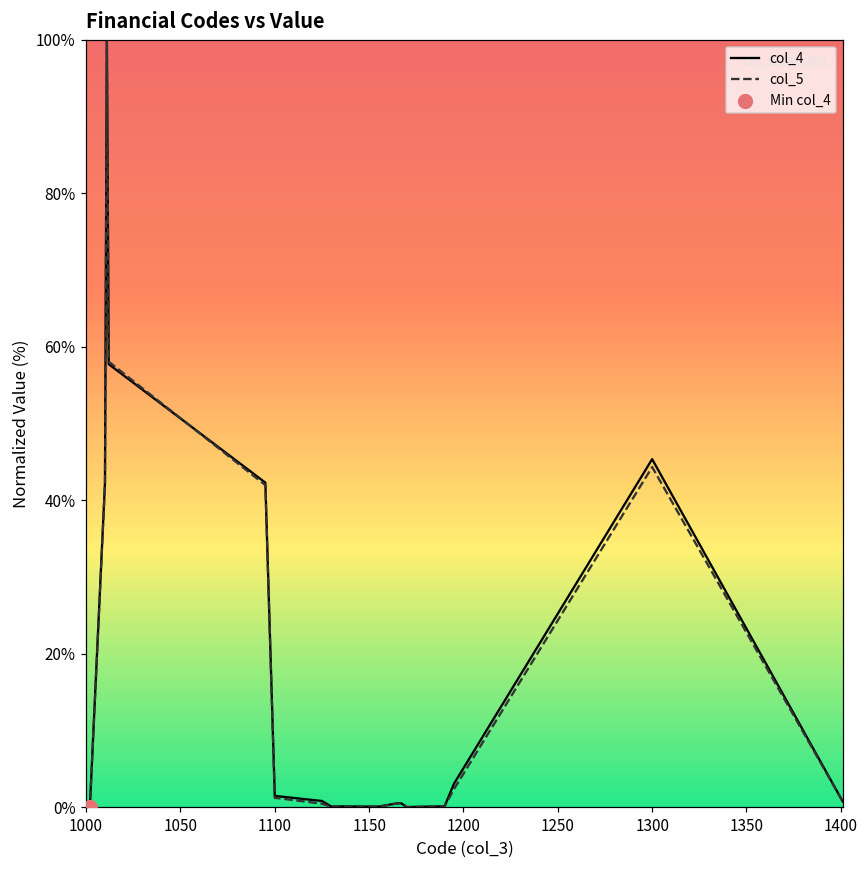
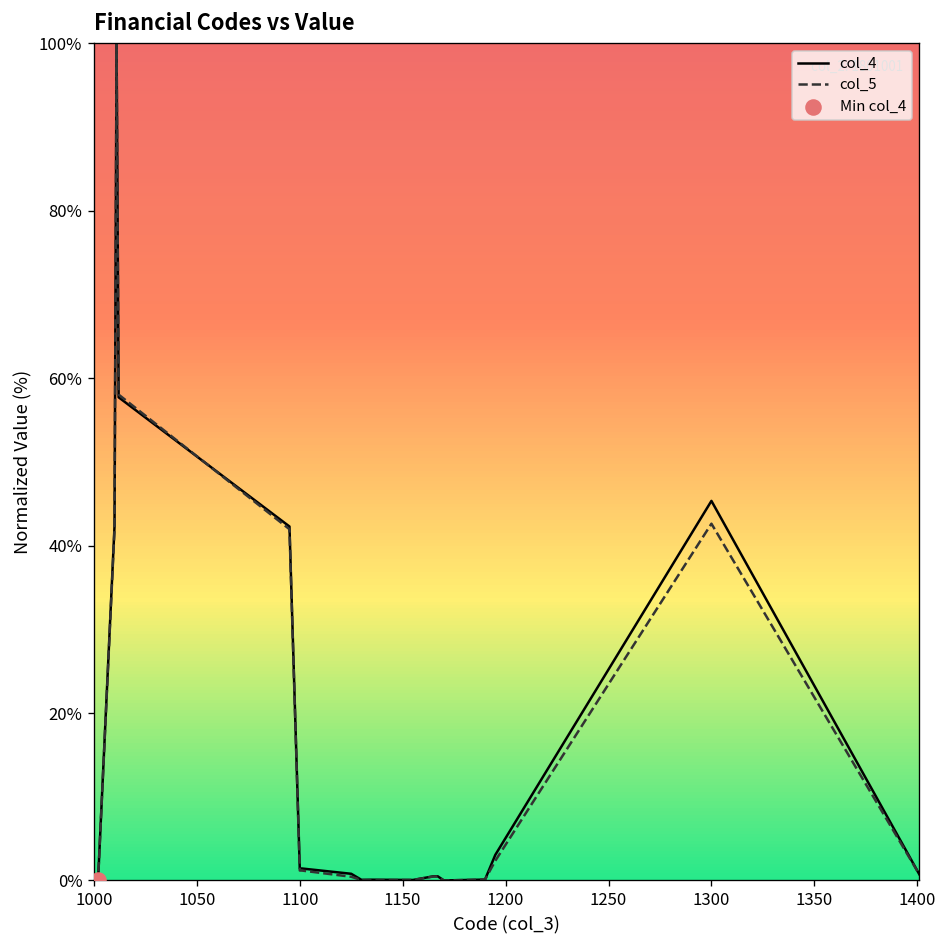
  {
    "col_4": {
      "1300": "45%"
    },
    "col_5": {
-     "1300": "44%"
+     "1300": "43%"
    }
  }
